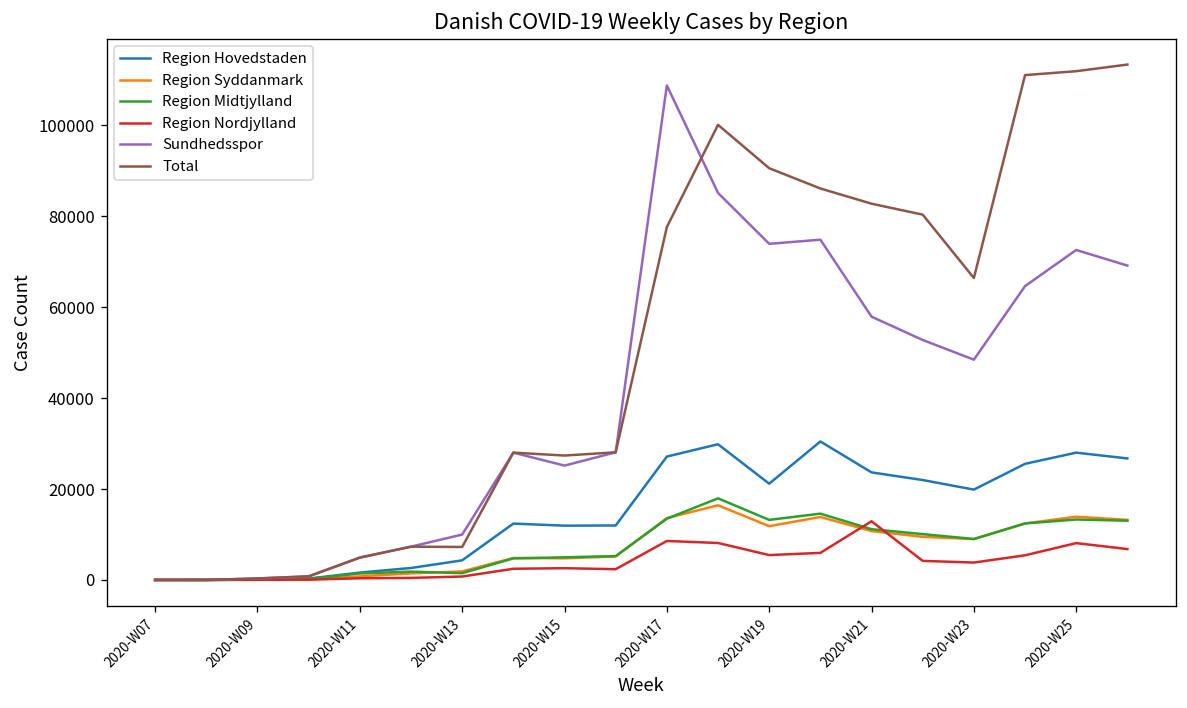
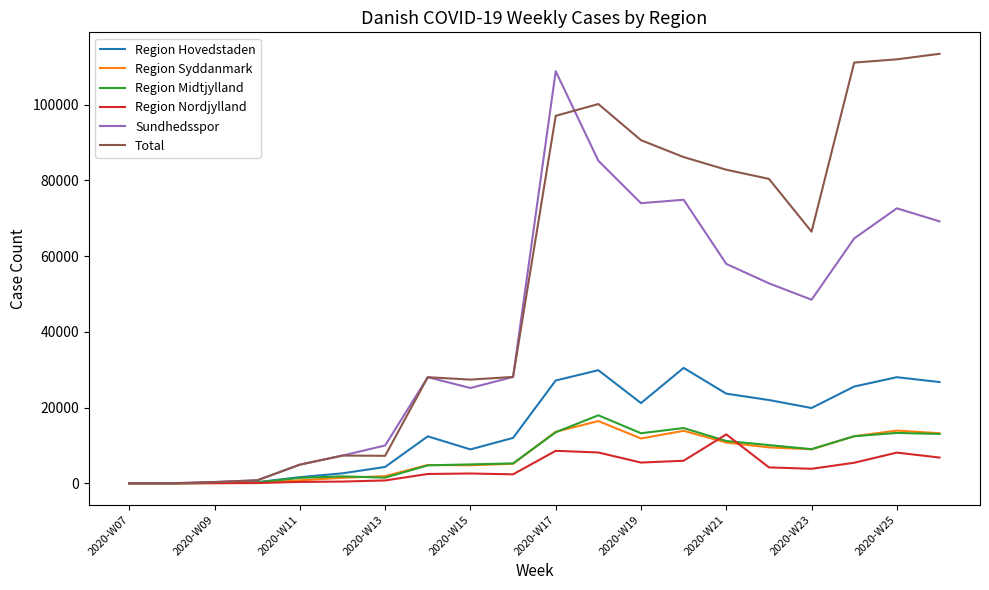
  {
    "Region Hovedstaden": {
      "2020-W13": 4000,
-     "2020-W15": 12000,
+     "2020-W15": 9000,
      "2020-W17": 27000,
      "2020-W19": 21000,
      "2020-W21": 24000,
      "2020-W23": 20000,
      "2020-W25": 28000
    },
    "Region Syddanmark": {
      "2020-W19": 12000
    },
    "Region Midtjylland": {
      "2020-W19": 13000
    },
    "Region Nordjylland": {
      "2020-W13": 1000,
      "2020-W15": 3000,
      "2020-W17": 9000,
      "2020-W19": 5000,
      "2020-W21": 13000,
      "2020-W23": 4000,
      "2020-W25": 8000
    },
    "Sundhedsspor": {
      "2020-W13": 10000,
      "2020-W15": 25000,
      "2020-W17": 109000,
      "2020-W19": 74000,
      "2020-W21": 58000,
      "2020-W23": 48000,
      "2020-W25": 73000
    },
    "Total": {
      "2020-W13": 7000,
      "2020-W15": 27000,
-     "2020-W17": 78000,
+     "2020-W17": 97000,
      "2020-W19": 91000,
      "2020-W21": 83000,
      "2020-W23": 66000,
      "2020-W25": 112000
    }
  }
